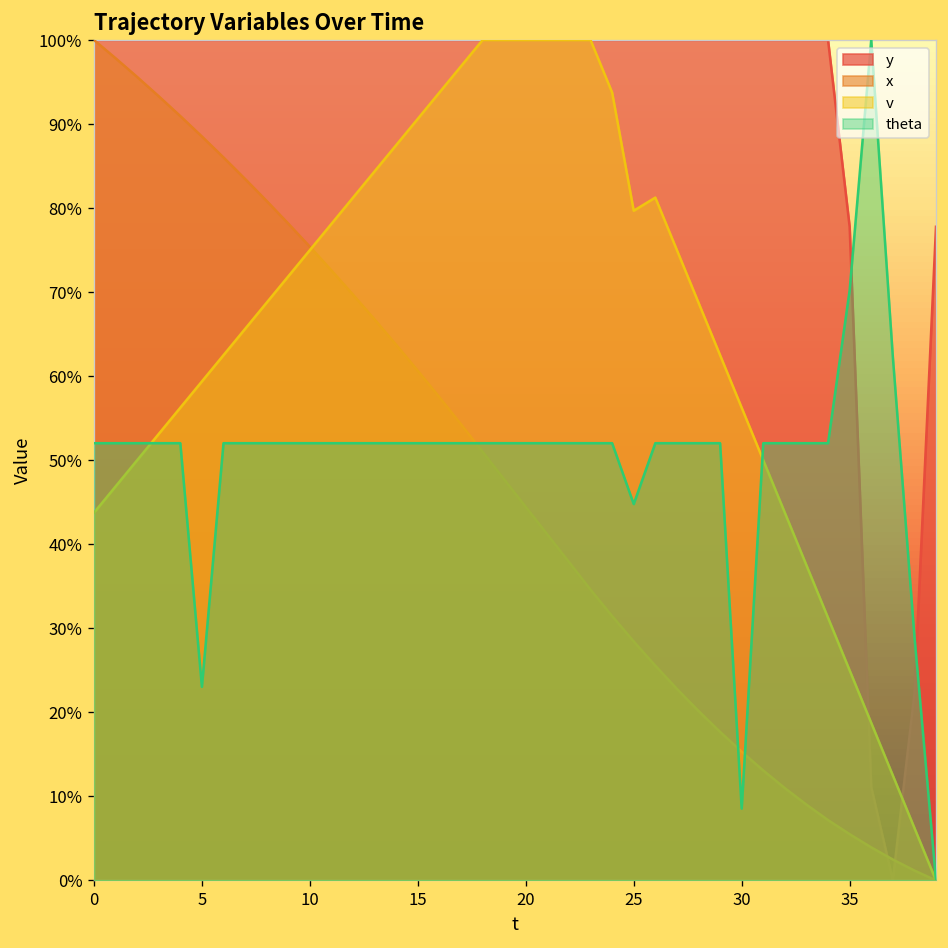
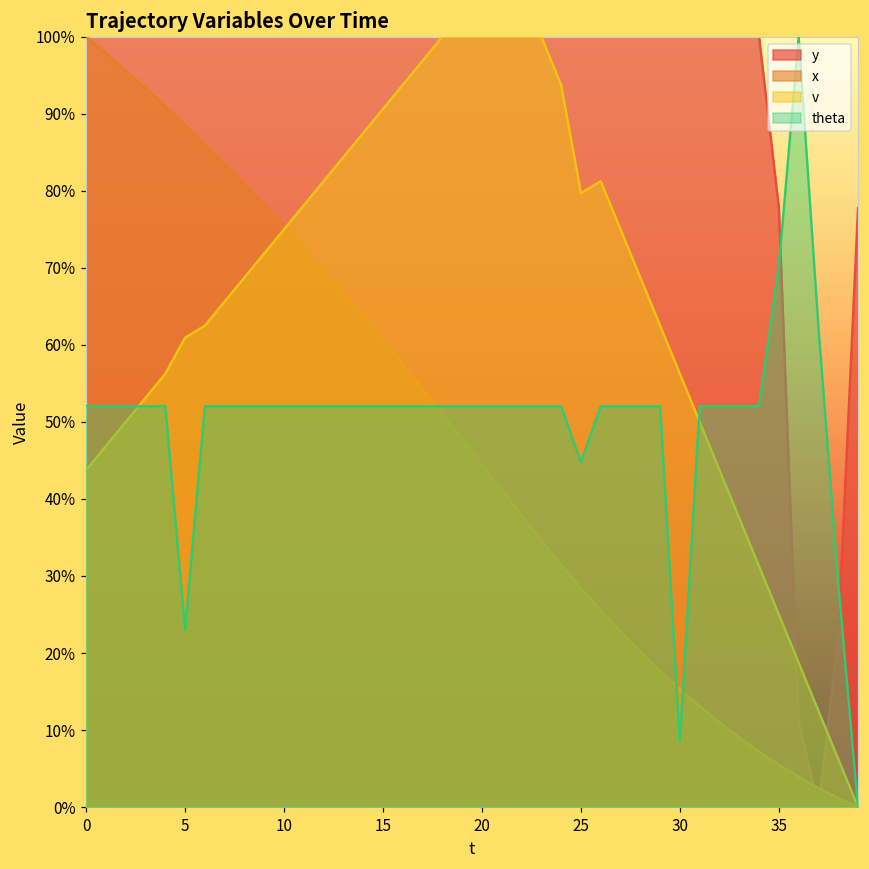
  {
    "v": {
      "0": "44%",
-     "5": "59%",
+     "5": "61%",
      "10": "75%",
      "15": "91%",
      "25": "80%",
      "30": "56%",
      "35": "25%"
    },
    "theta": {
      "0": "52%",
      "5": "23%",
      "10": "52%",
      "15": "52%",
      "20": "52%",
      "25": "45%",
      "30": "9%",
      "35": "70%"
    }
  }
